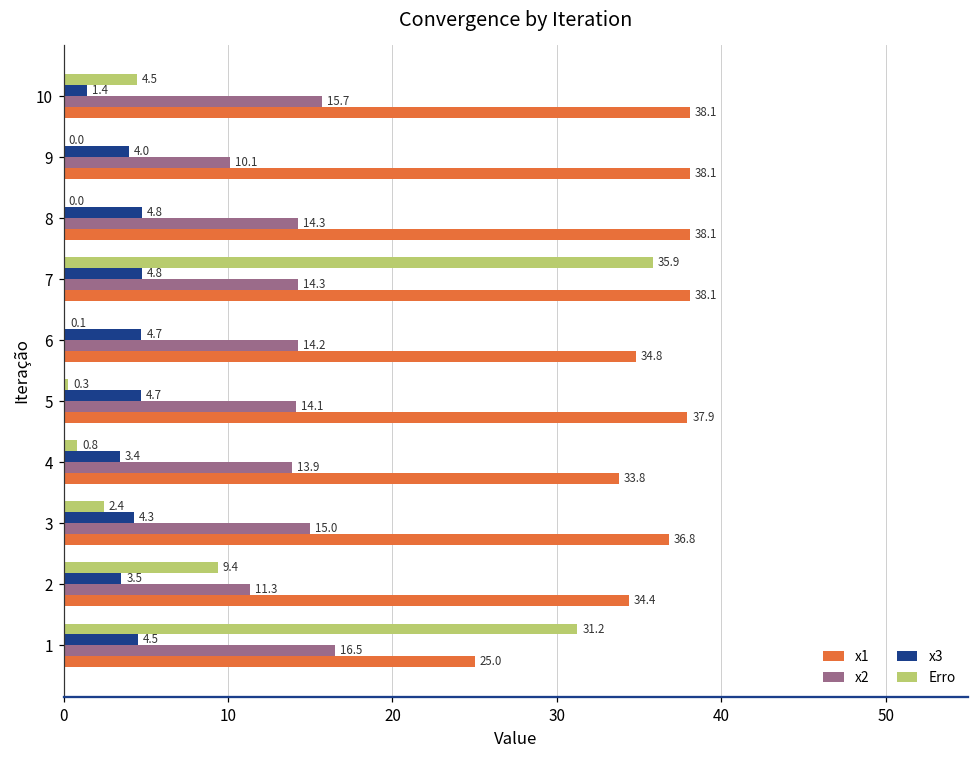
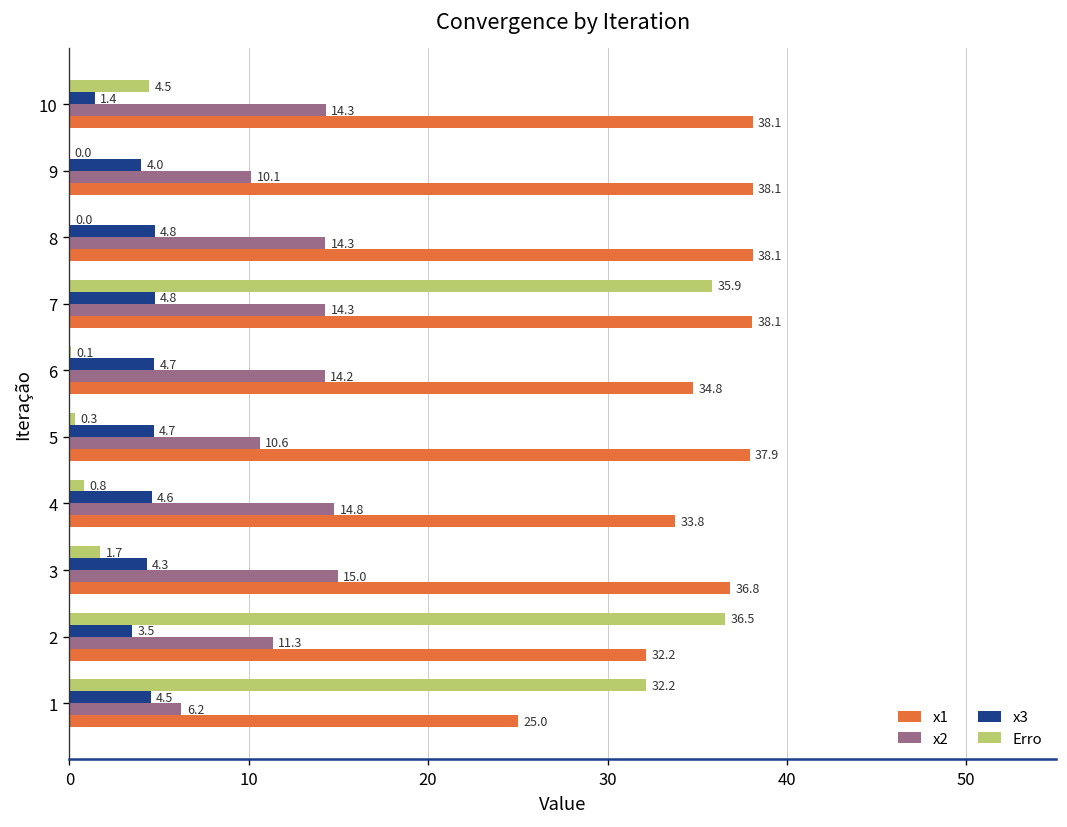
  {
    "x1": {
      "10": 38.1,
      "9": 38.1,
      "8": 38.1,
      "7": 38.1,
      "6": 34.8,
      "5": 37.9,
      "4": 33.8,
      "3": 36.8,
-     "2": 34.4,
+     "2": 32.2,
      "1": 25.0
    },
    "x2": {
-     "10": 15.7,
+     "10": 14.3,
      "9": 10.1,
      "8": 14.3,
      "7": 14.3,
      "6": 14.2,
-     "5": 14.1,
-     "4": 13.9,
+     "5": 10.6,
+     "4": 14.8,
      "3": 15.0,
      "2": 11.3,
-     "1": 16.5
+     "1": 6.2
    },
    "x3": {
      "10": 1.4,
      "9": 4.0,
      "8": 4.8,
      "7": 4.8,
      "6": 4.7,
      "5": 4.7,
-     "4": 3.4,
+     "4": 4.6,
      "3": 4.3,
      "2": 3.5,
      "1": 4.5
    },
    "Erro": {
      "10": 4.5,
      "9": 0.0,
      "8": 0.0,
      "7": 35.9,
      "6": 0.1,
      "5": 0.3,
      "4": 0.8,
-     "3": 2.4,
-     "2": 9.4,
-     "1": 31.2
+     "3": 1.7,
+     "2": 36.5,
+     "1": 32.2
    }
  }
